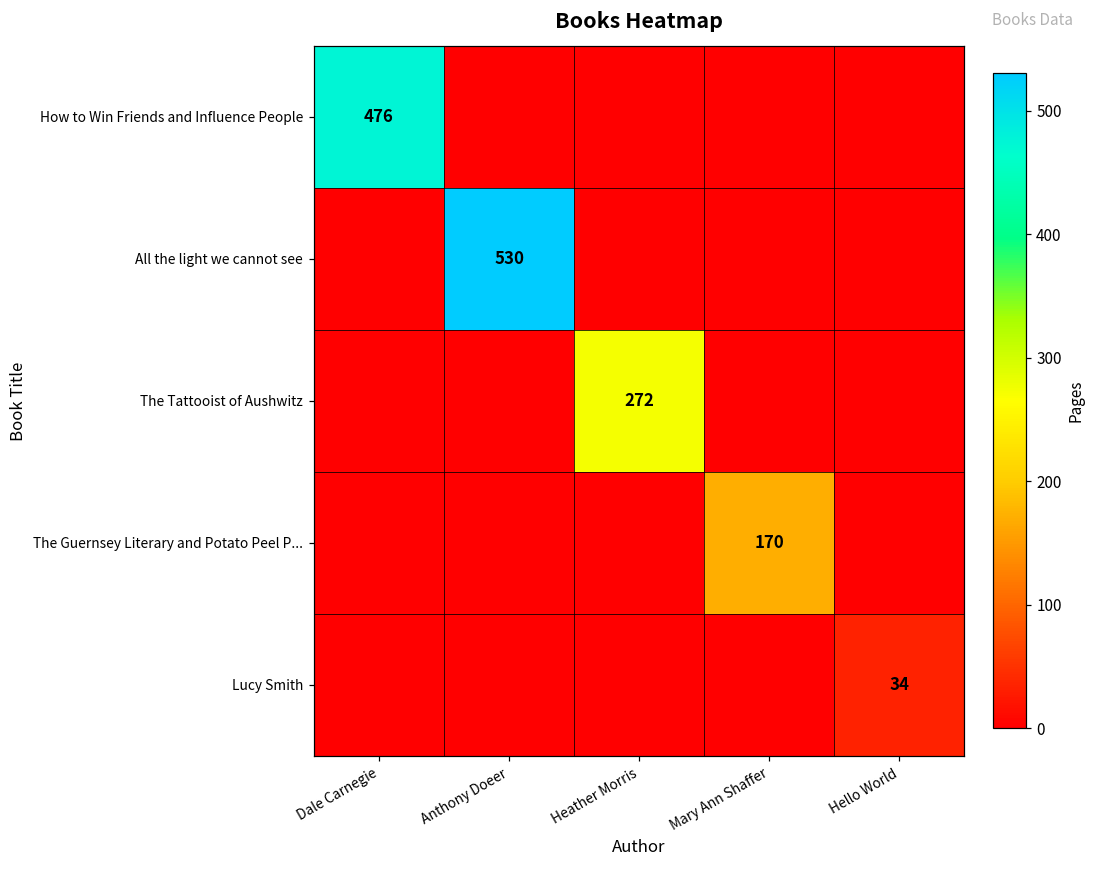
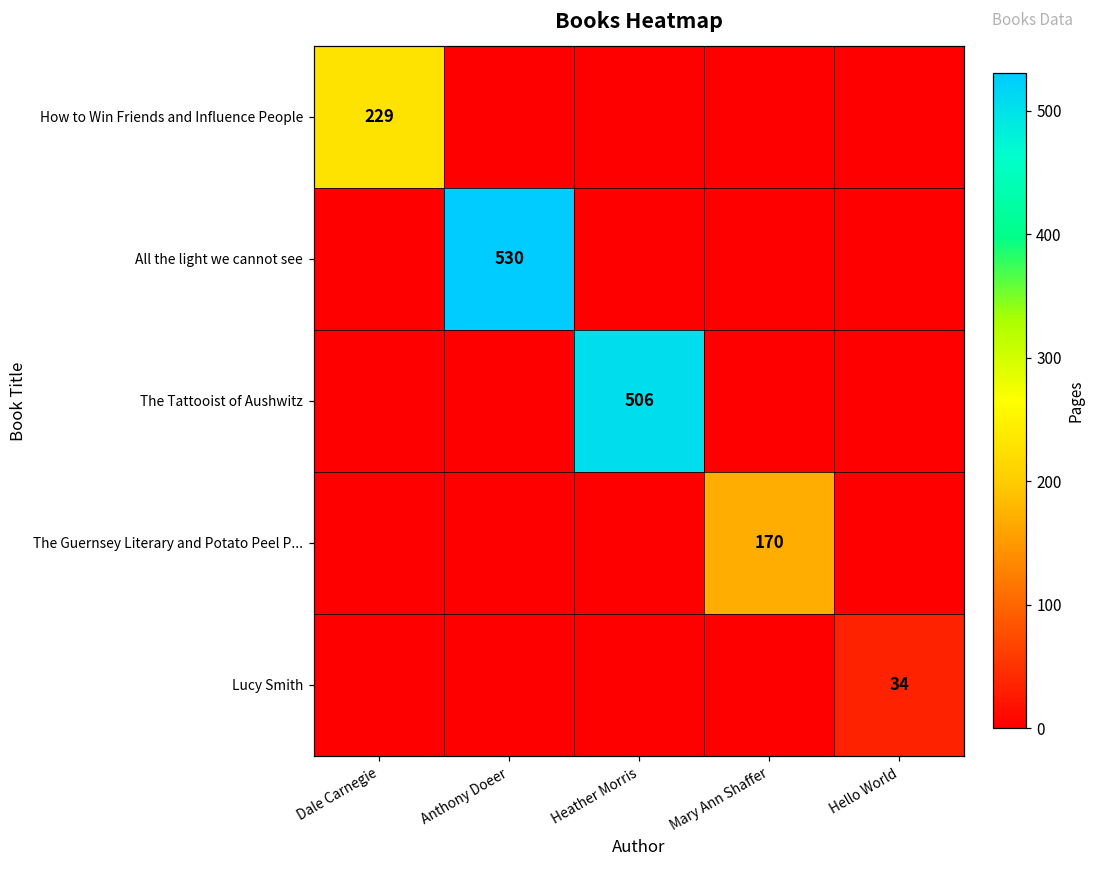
  {
    "How to Win Friends and Influence People": {
-     "Dale Carnegie": 476
+     "Dale Carnegie": 229
    },
    "All the light we cannot see": {
      "Anthony Doeer": 530
    },
    "The Tattooist of Aushwitz": {
-     "Heather Morris": 272
+     "Heather Morris": 506
    },
    "The Guernsey Literary and Potato Peel P...": {
      "Mary Ann Shaffer": 170
    },
    "Lucy Smith": {
      "Hello World": 34
    }
  }
